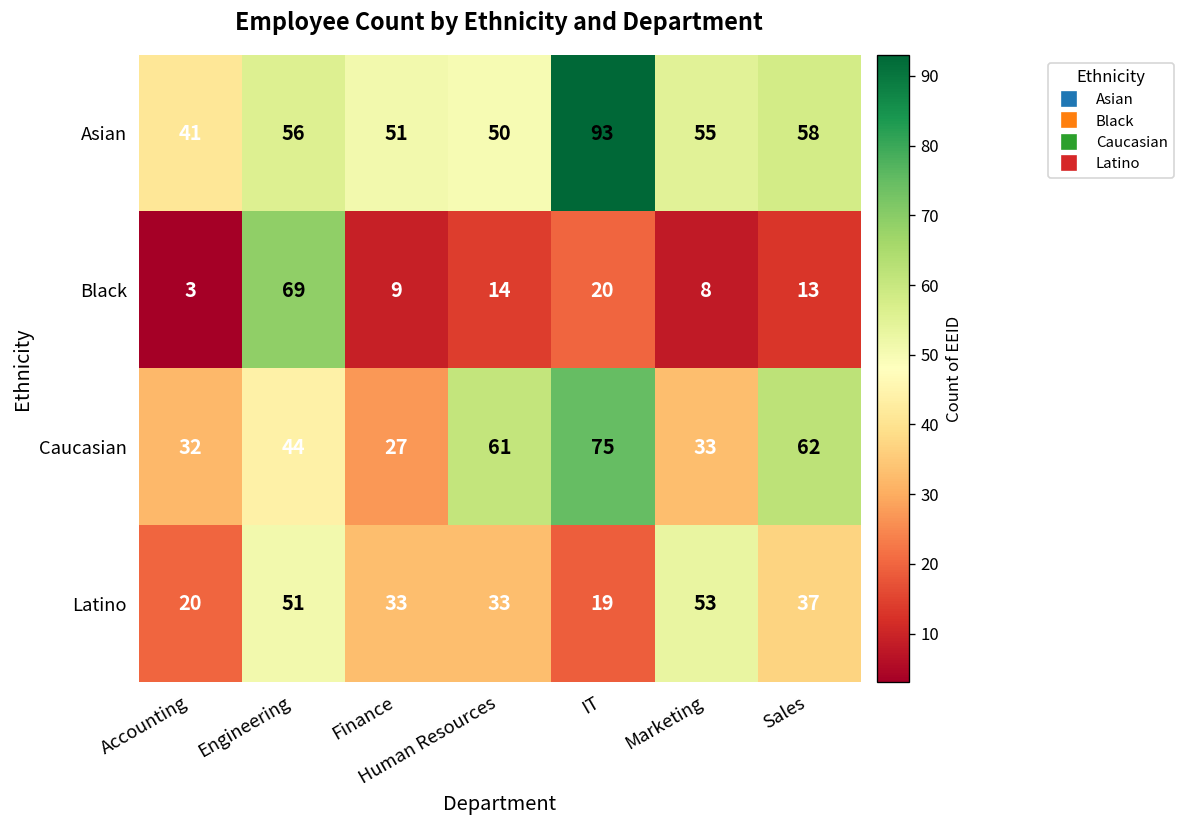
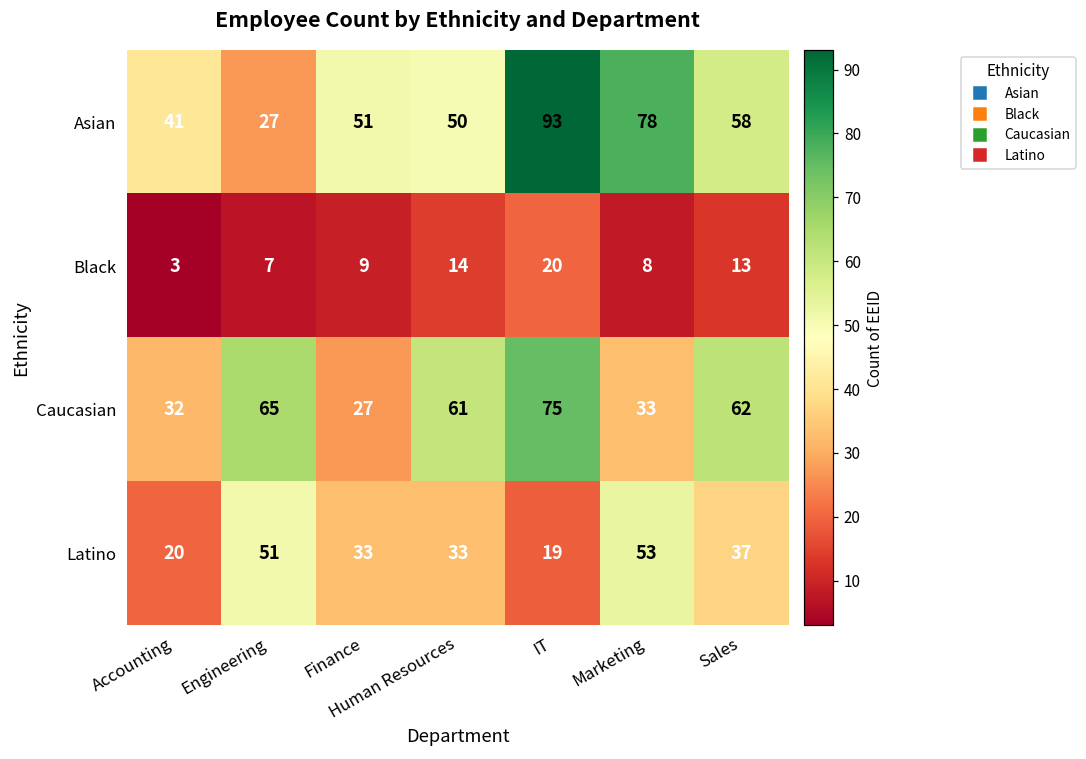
  {
    "Asian": {
      "Accounting": 41,
-     "Engineering": 56,
+     "Engineering": 27,
      "Finance": 51,
      "Human Resources": 50,
      "IT": 93,
-     "Marketing": 55,
+     "Marketing": 78,
      "Sales": 58
    },
    "Black": {
      "Accounting": 3,
-     "Engineering": 69,
+     "Engineering": 7,
      "Finance": 9,
      "Human Resources": 14,
      "IT": 20,
      "Marketing": 8,
      "Sales": 13
    },
    "Caucasian": {
      "Accounting": 32,
-     "Engineering": 44,
+     "Engineering": 65,
      "Finance": 27,
      "Human Resources": 61,
      "IT": 75,
      "Marketing": 33,
      "Sales": 62
    },
    "Latino": {
      "Accounting": 20,
      "Engineering": 51,
      "Finance": 33,
      "Human Resources": 33,
      "IT": 19,
      "Marketing": 53,
      "Sales": 37
    }
  }
